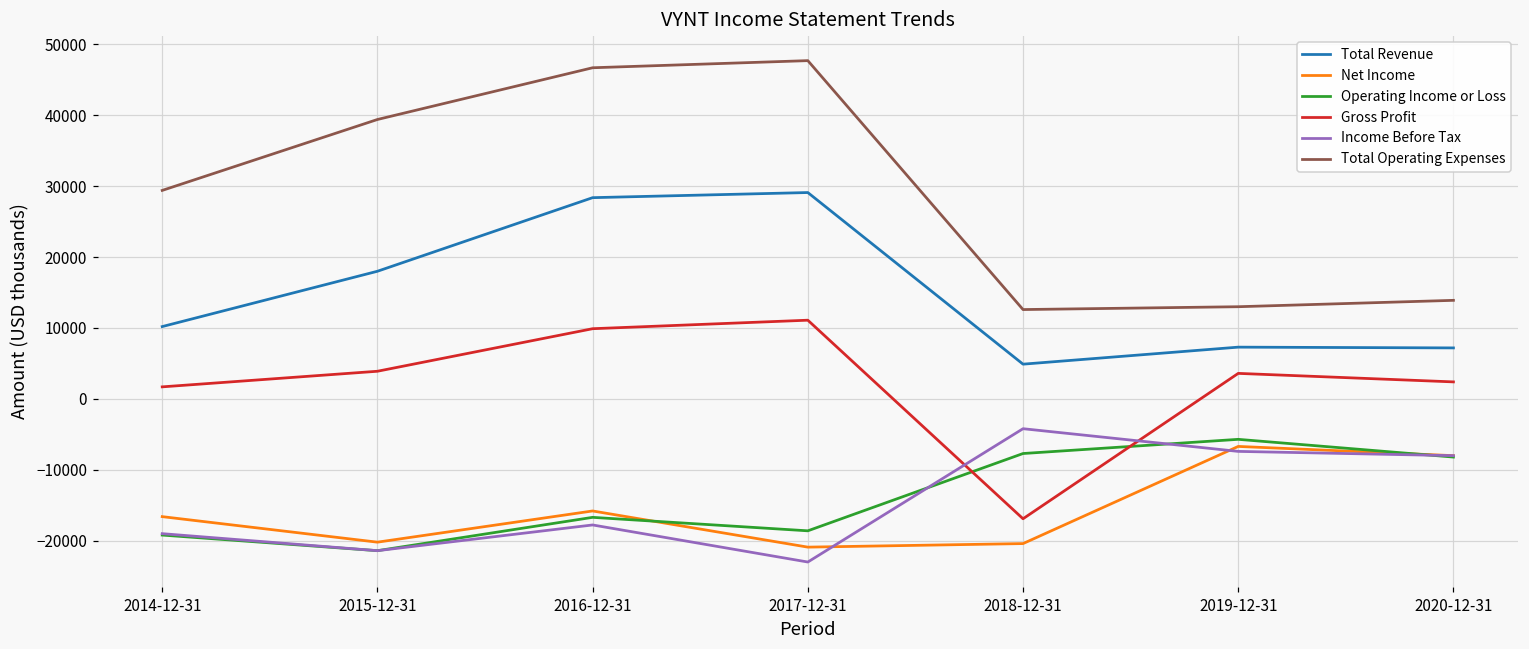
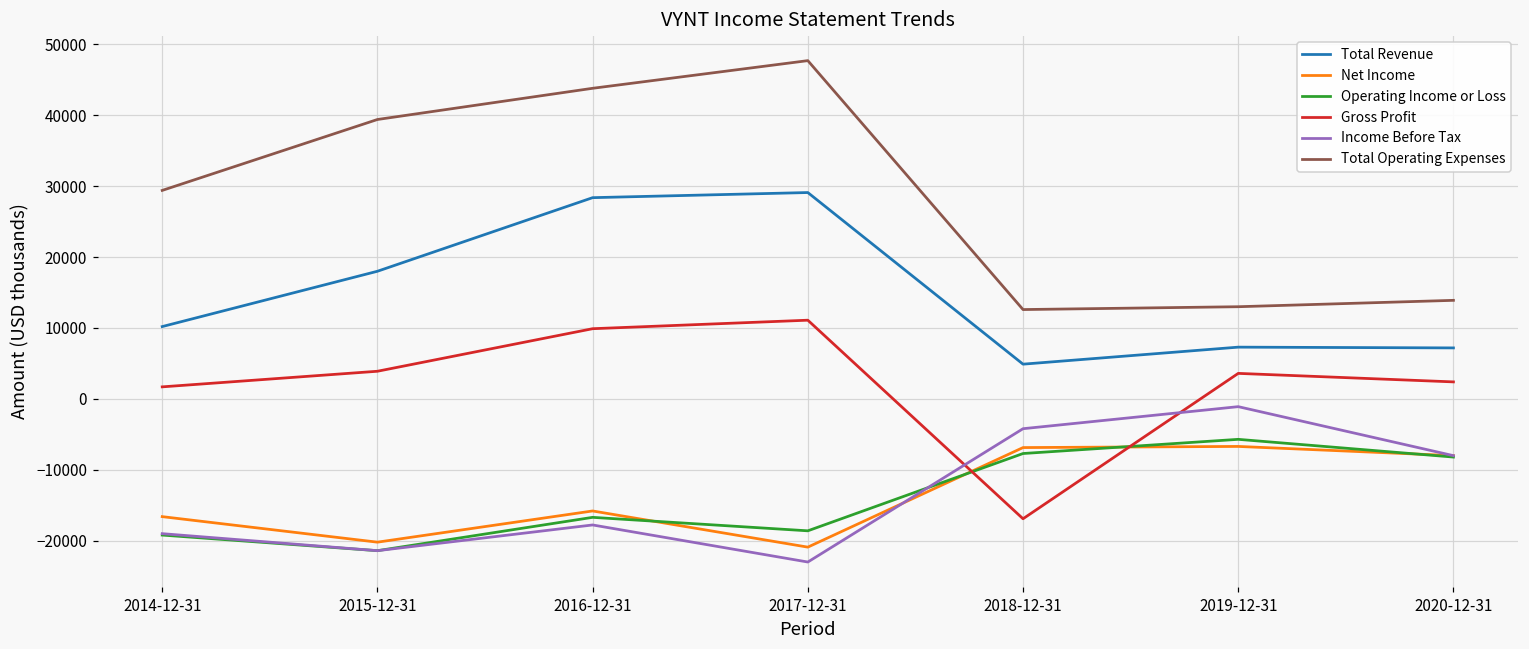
  {
    "Total Revenue": {
      "2014-12-31": 10000,
      "2015-12-31": 18000,
      "2016-12-31": 28000,
      "2017-12-31": 29000,
      "2018-12-31": 5000,
      "2019-12-31": 7000,
      "2020-12-31": 7000
    },
    "Net Income": {
      "2014-12-31": -17000,
      "2015-12-31": -20000,
      "2016-12-31": -16000,
      "2017-12-31": -21000,
-     "2018-12-31": -20000,
+     "2018-12-31": -7000,
      "2019-12-31": -7000
    },
    "Operating Income or Loss": {
      "2016-12-31": -17000,
      "2017-12-31": -19000,
      "2018-12-31": -8000,
      "2019-12-31": -6000
    },
    "Gross Profit": {
      "2014-12-31": 2000,
      "2015-12-31": 4000,
      "2016-12-31": 10000,
      "2017-12-31": 11000,
      "2018-12-31": -17000,
      "2019-12-31": 4000,
      "2020-12-31": 2000
    },
    "Income Before Tax": {
      "2016-12-31": -18000,
      "2017-12-31": -23000,
      "2018-12-31": -4000,
-     "2019-12-31": -7000
+     "2019-12-31": -1000
    },
    "Total Operating Expenses": {
      "2014-12-31": 29000,
      "2015-12-31": 39000,
-     "2016-12-31": 47000,
+     "2016-12-31": 44000,
      "2017-12-31": 48000,
      "2018-12-31": 13000,
      "2019-12-31": 13000,
      "2020-12-31": 14000
    }
  }
